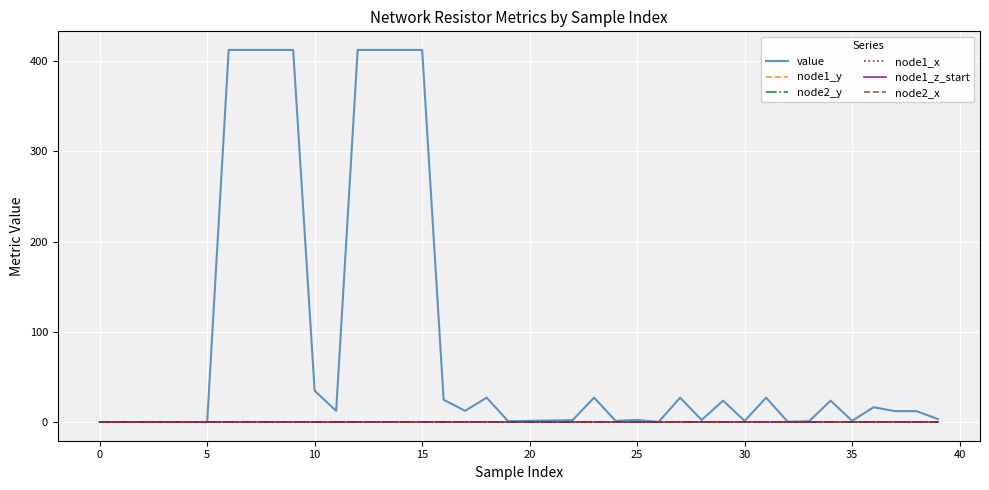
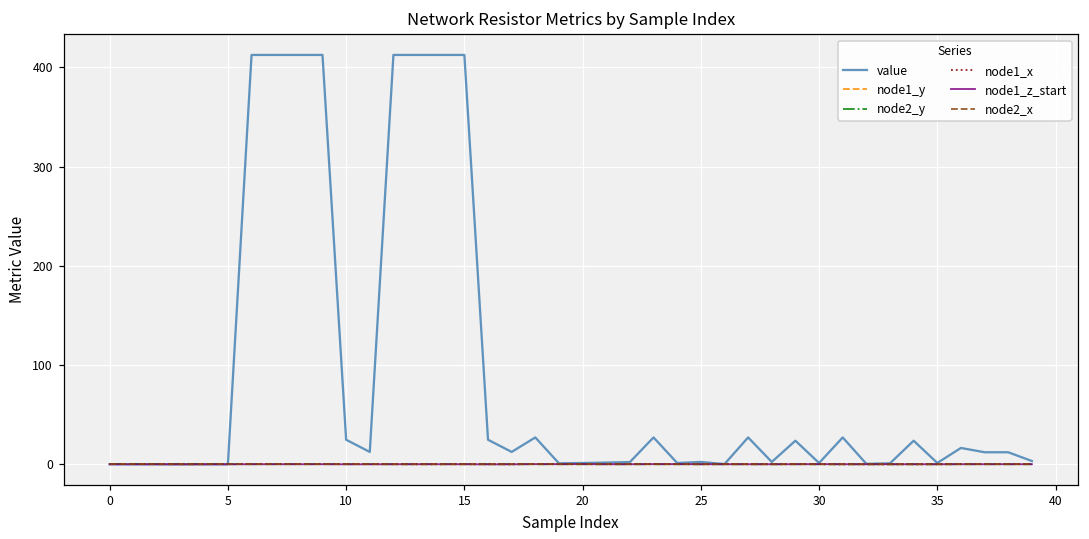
  {
    "value": {
-     "10": 30,
+     "10": 20,
      "15": 410
    },
    "node2_x": {
      "10": 0,
      "15": 0
    }
  }
